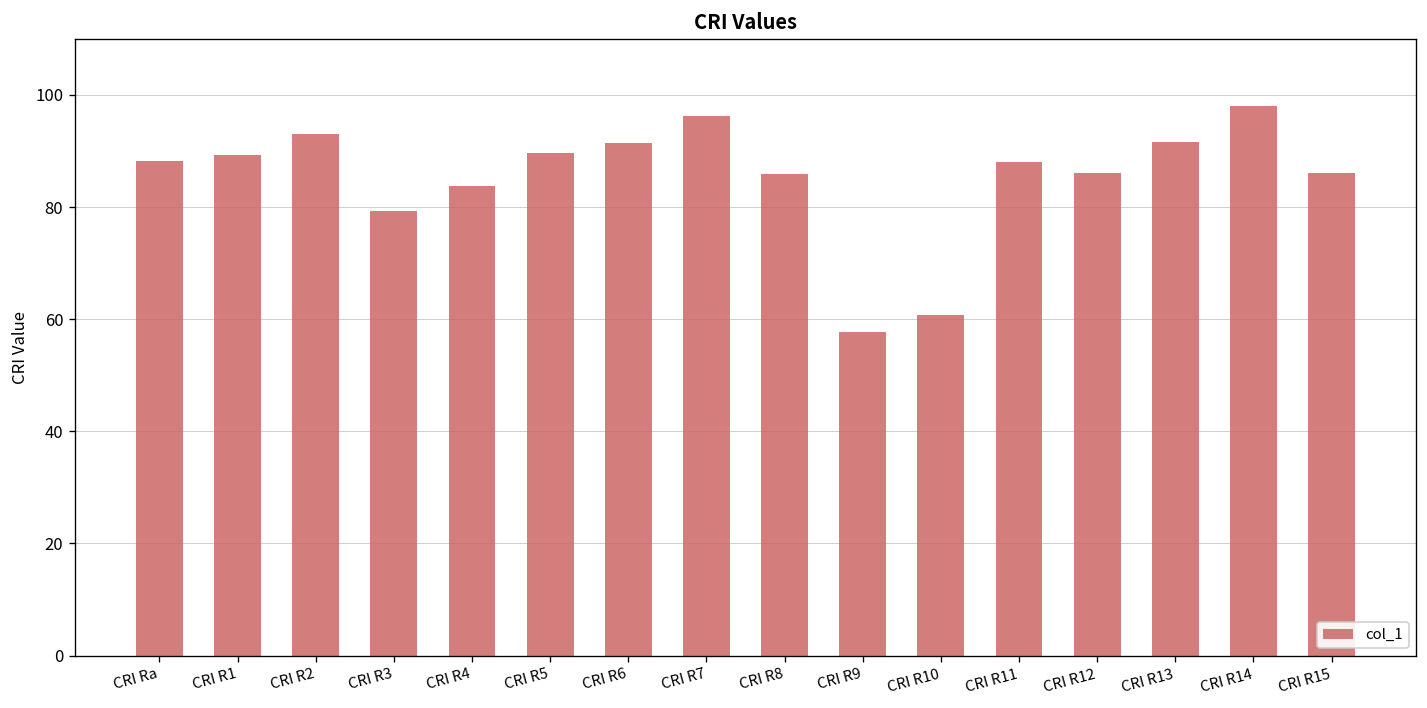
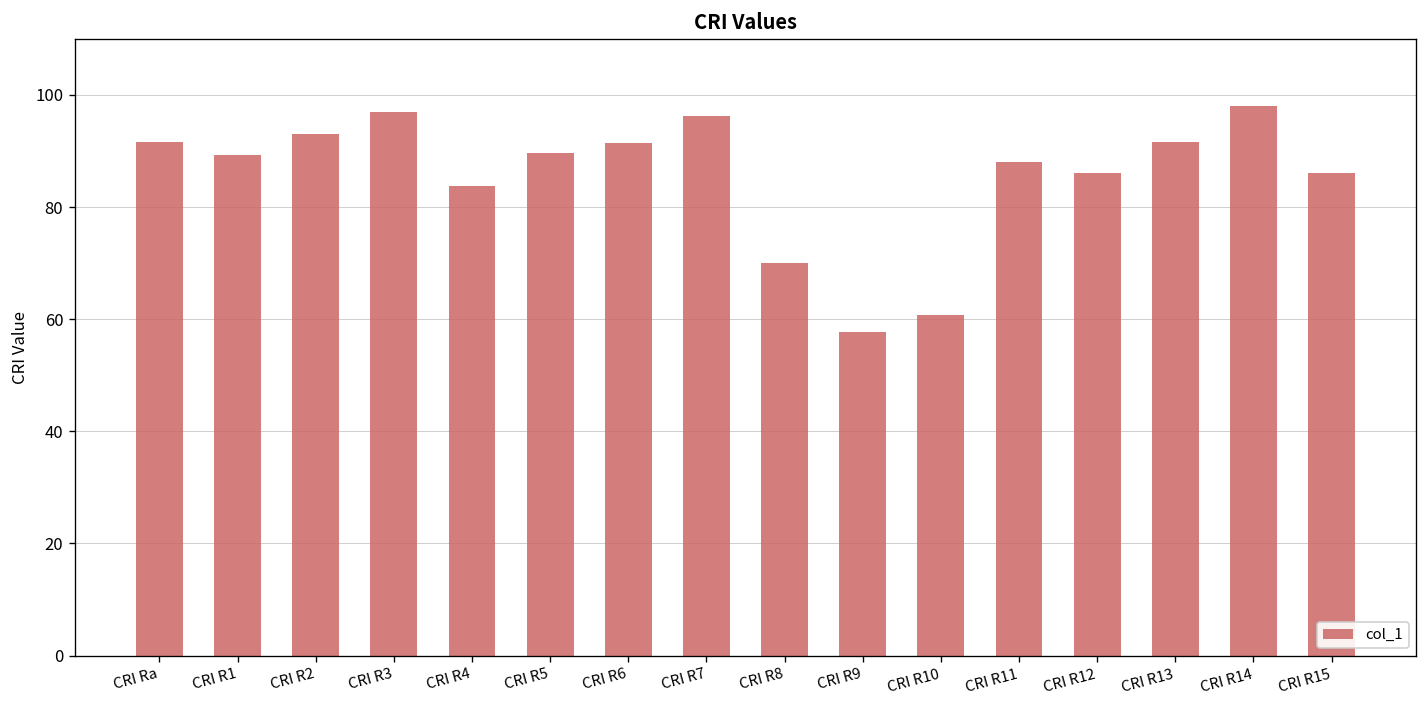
  {
-   "CRI Ra": 88,
+   "CRI Ra": 92,
    "CRI R1": 89,
    "CRI R2": 93,
-   "CRI R3": 79,
+   "CRI R3": 97,
    "CRI R4": 84,
    "CRI R5": 90,
    "CRI R6": 91,
    "CRI R7": 96,
-   "CRI R8": 86,
+   "CRI R8": 70,
    "CRI R9": 58,
    "CRI R10": 61,
    "CRI R11": 88,
    "CRI R12": 86,
    "CRI R13": 92,
    "CRI R14": 98,
    "CRI R15": 86
  }
